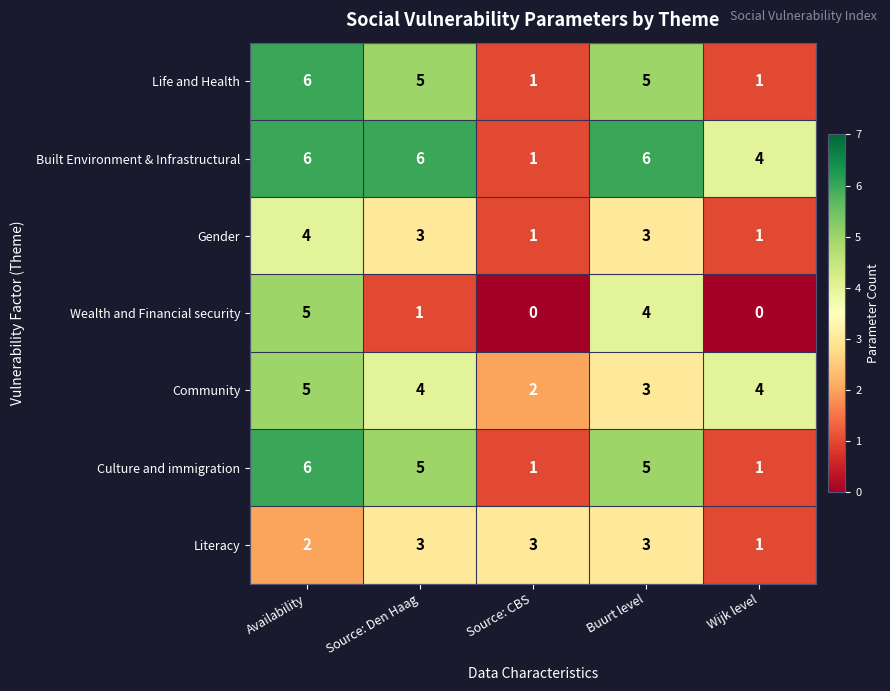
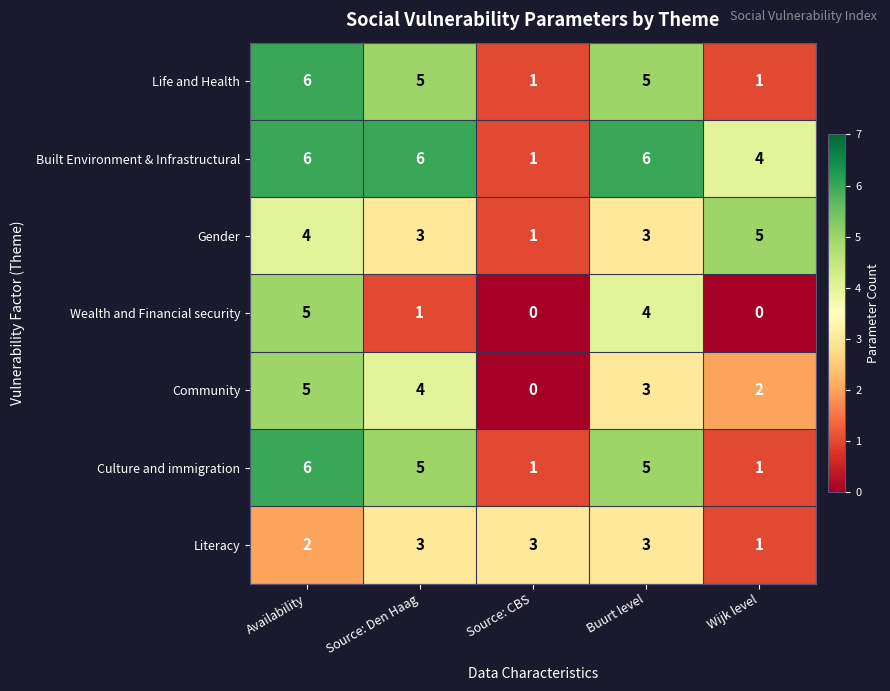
  {
    "Life and Health": {
      "Availability": 6,
      "Source: Den Haag": 5,
      "Source: CBS": 1,
      "Buurt level": 5,
      "Wijk level": 1
    },
    "Built Environment & Infrastructural": {
      "Availability": 6,
      "Source: Den Haag": 6,
      "Source: CBS": 1,
      "Buurt level": 6,
      "Wijk level": 4
    },
    "Gender": {
      "Availability": 4,
      "Source: Den Haag": 3,
      "Source: CBS": 1,
      "Buurt level": 3,
-     "Wijk level": 1
+     "Wijk level": 5
    },
    "Wealth and Financial security": {
      "Availability": 5,
      "Source: Den Haag": 1,
      "Source: CBS": 0,
      "Buurt level": 4,
      "Wijk level": 0
    },
    "Community": {
      "Availability": 5,
      "Source: Den Haag": 4,
-     "Source: CBS": 2,
+     "Source: CBS": 0,
      "Buurt level": 3,
-     "Wijk level": 4
+     "Wijk level": 2
    },
    "Culture and immigration": {
      "Availability": 6,
      "Source: Den Haag": 5,
      "Source: CBS": 1,
      "Buurt level": 5,
      "Wijk level": 1
    },
    "Literacy": {
      "Availability": 2,
      "Source: Den Haag": 3,
      "Source: CBS": 3,
      "Buurt level": 3,
      "Wijk level": 1
    }
  }
